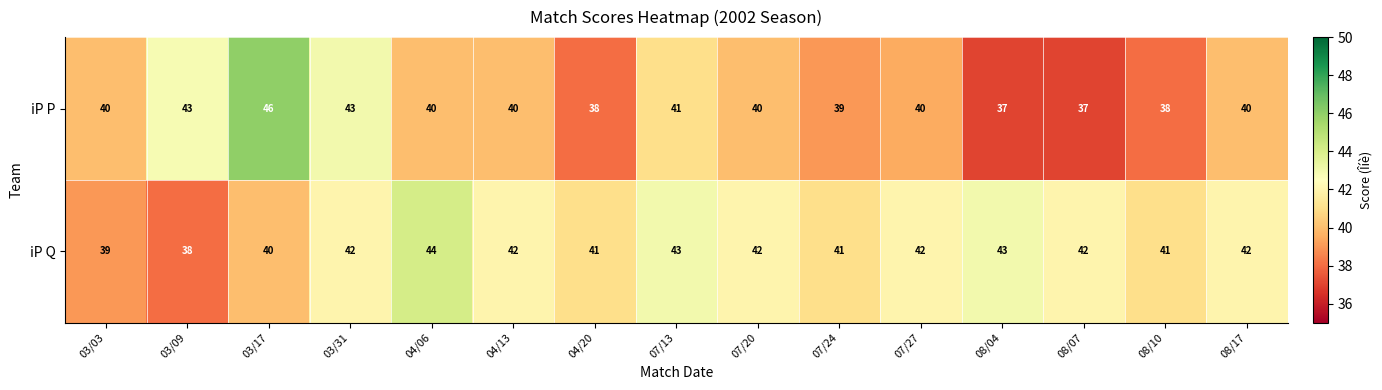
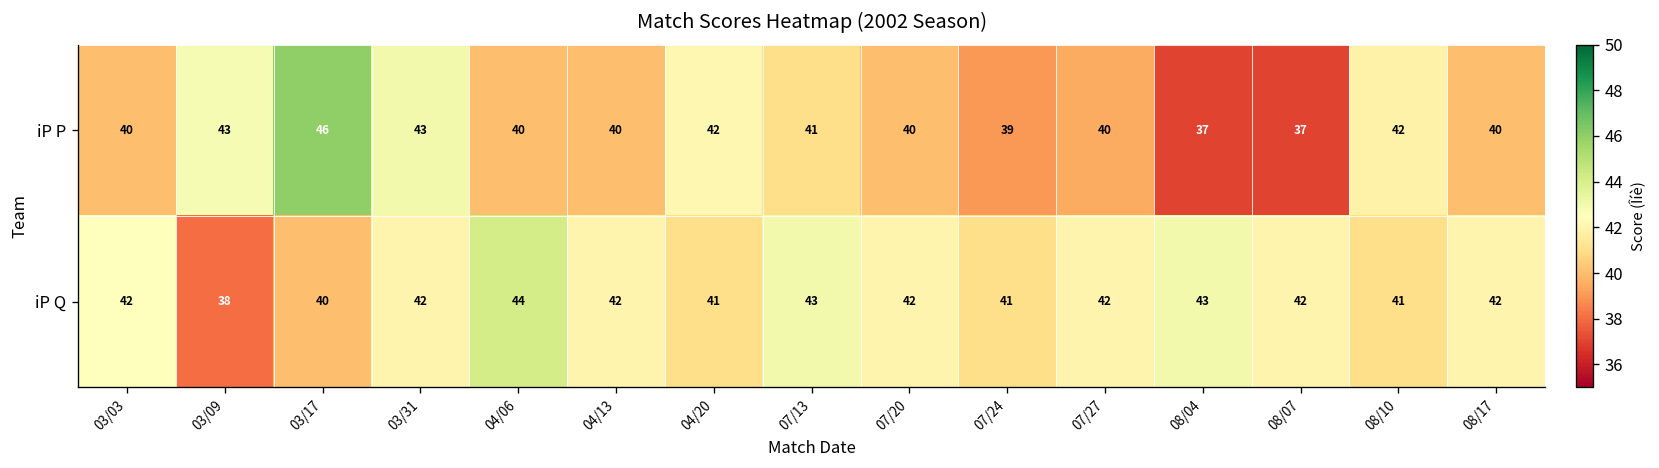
  {
    "iP P": {
      "03/03": 40,
      "03/09": 43,
      "03/17": 46,
      "03/31": 43,
      "04/06": 40,
      "04/13": 40,
-     "04/20": 38,
+     "04/20": 42,
      "07/13": 41,
      "07/20": 40,
      "07/24": 39,
      "07/27": 40,
      "08/04": 37,
      "08/07": 37,
-     "08/10": 38,
+     "08/10": 42,
      "08/17": 40
    },
    "iP Q": {
-     "03/03": 39,
+     "03/03": 42,
      "03/09": 38,
      "03/17": 40,
      "03/31": 42,
      "04/06": 44,
      "04/13": 42,
      "04/20": 41,
      "07/13": 43,
      "07/20": 42,
      "07/24": 41,
      "07/27": 42,
      "08/04": 43,
      "08/07": 42,
      "08/10": 41,
      "08/17": 42
    }
  }
